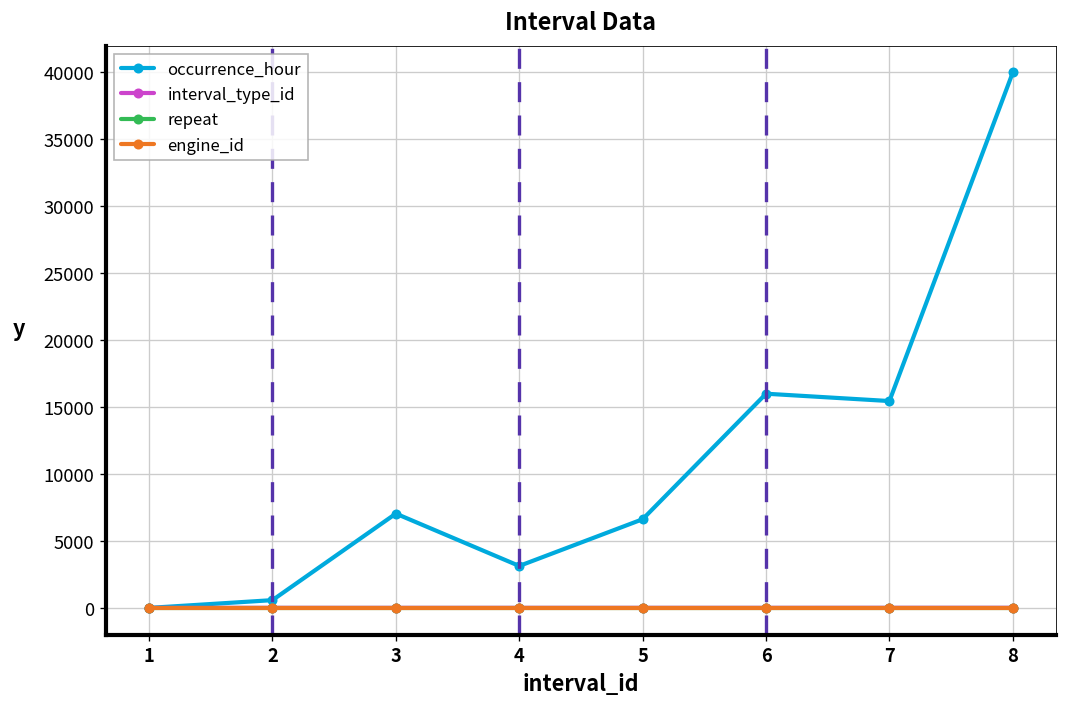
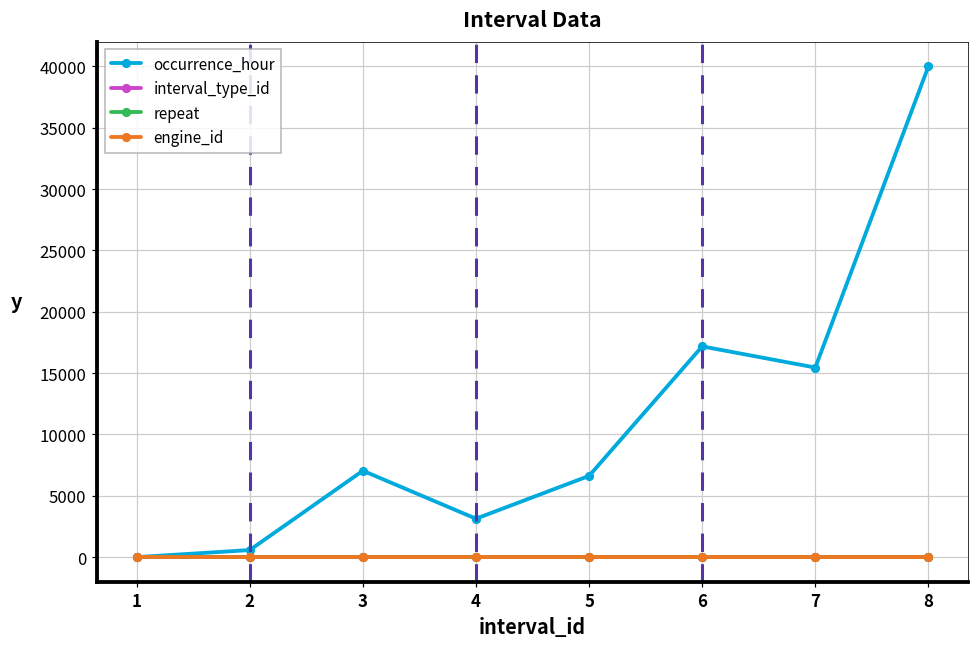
  {
    "occurrence_hour": {
      "2": 600,
      "3": 7000,
      "4": 3100,
      "5": 6600,
-     "6": 16000,
+     "6": 17200,
      "7": 15500,
      "8": 40000
    },
    "engine_id": {
      "2": 0,
      "3": 0,
      "4": 0,
      "5": 0,
      "6": 0,
      "7": 0,
      "8": 0
    }
  }
